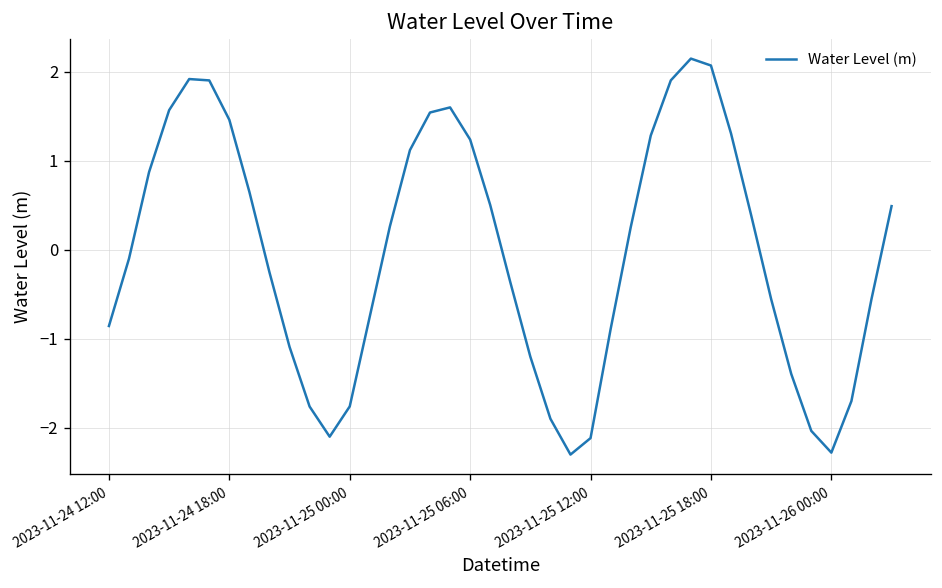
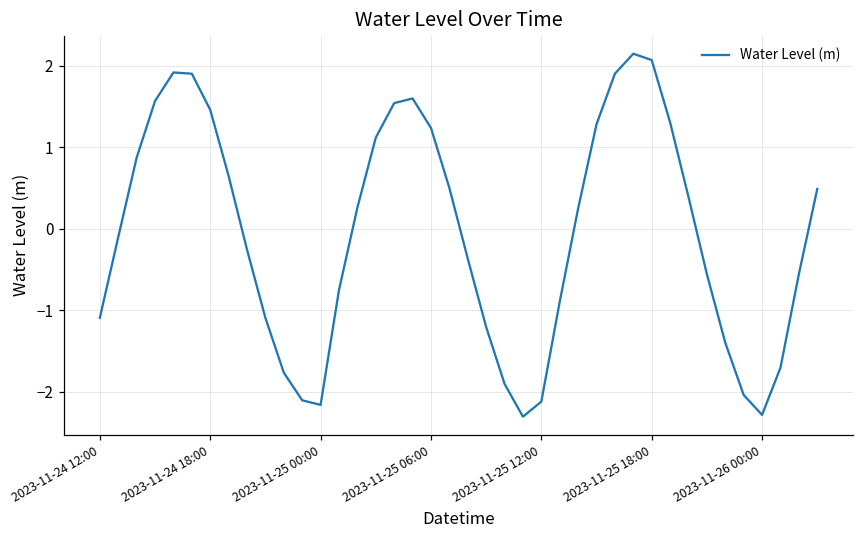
  {
-   "2023-11-24 12:00": -0.9,
+   "2023-11-24 12:00": -1.1,
    "2023-11-24 18:00": 1.5,
-   "2023-11-25 00:00": -1.8,
+   "2023-11-25 00:00": -2.2,
    "2023-11-25 06:00": 1.2,
    "2023-11-25 12:00": -2.1,
    "2023-11-25 18:00": 2.1,
    "2023-11-26 00:00": -2.3
  }
